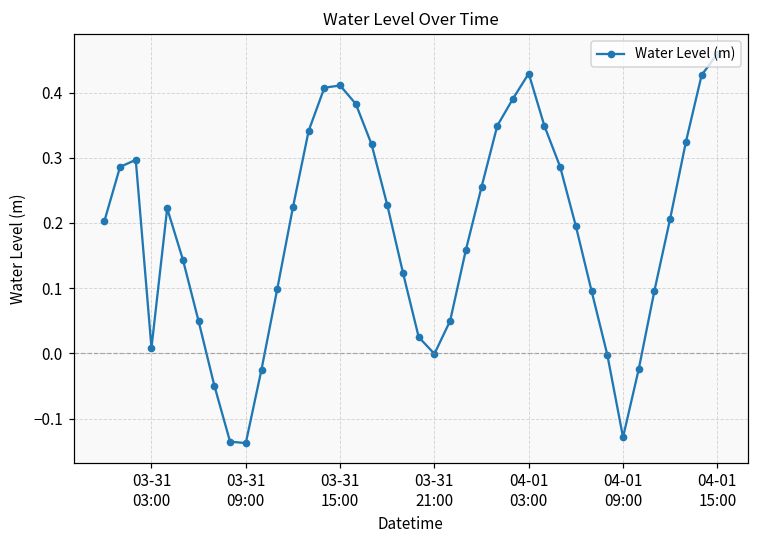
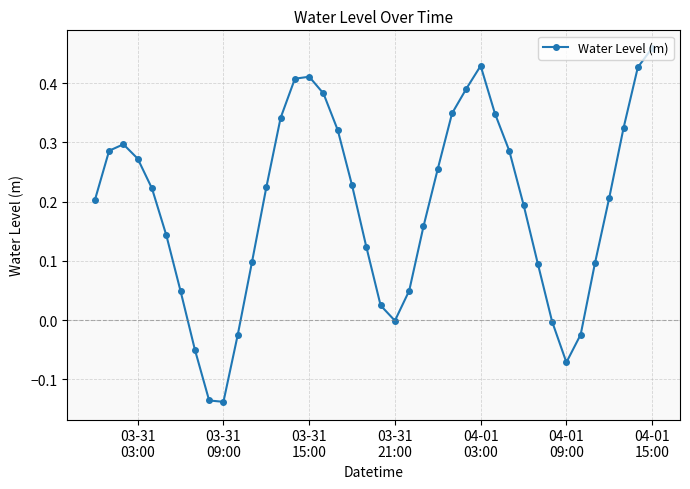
  {
-   "03-31 03:00": 0.01,
+   "03-31 03:00": 0.27,
    "03-31 09:00": -0.14,
    "03-31 15:00": 0.41,
    "03-31 21:00": 0.00,
    "04-01 03:00": 0.43,
-   "04-01 09:00": -0.13
+   "04-01 09:00": -0.07
  }
